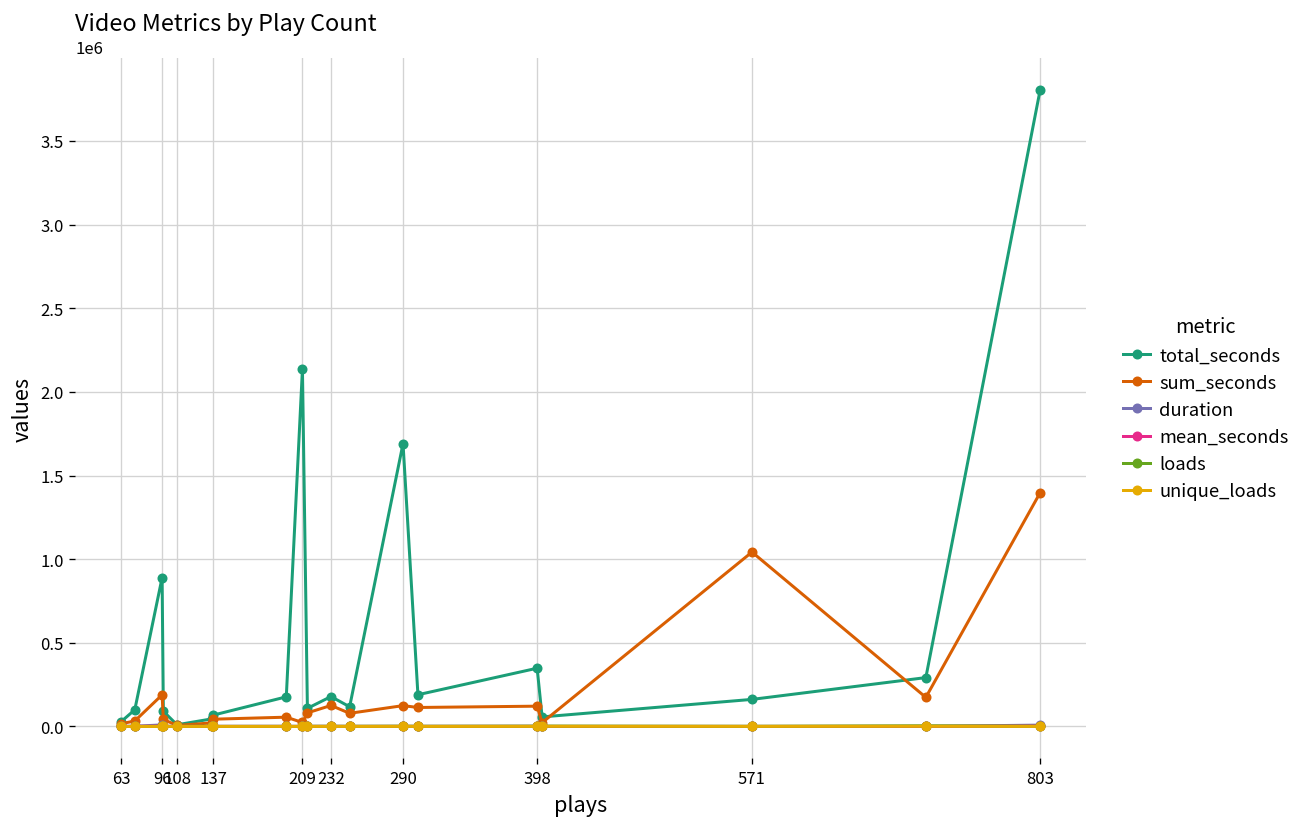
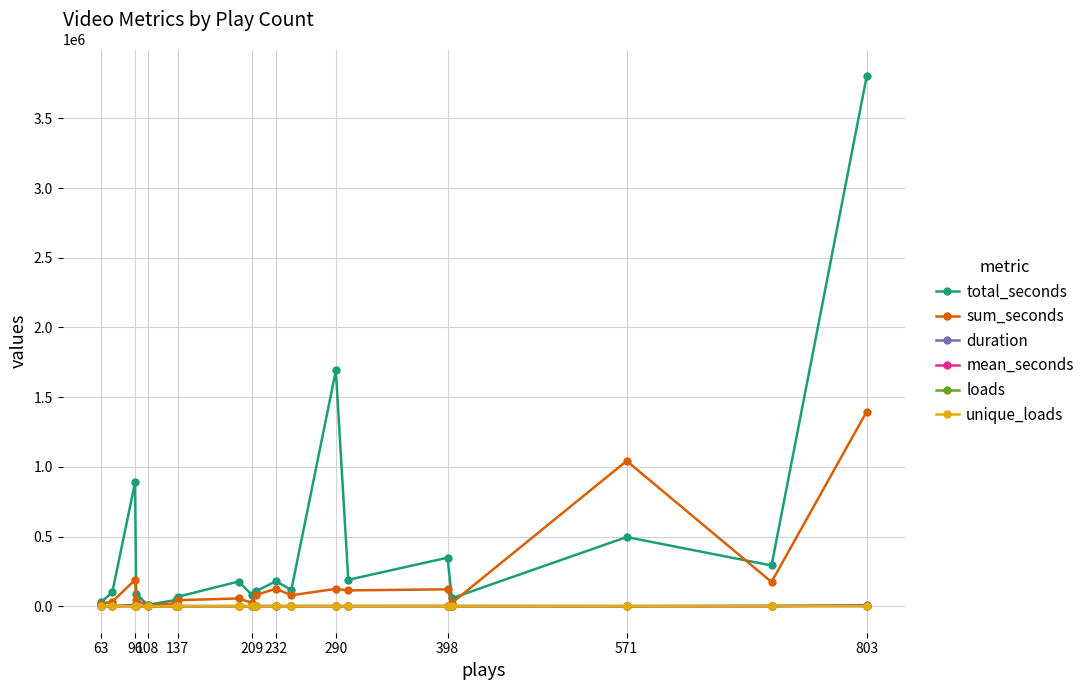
  {
    "total_seconds": {
      "137": 70000,
-     "209": 2140000,
+     "209": 80000,
      "232": 180000,
      "290": 1690000,
      "398": 350000,
-     "571": 160000,
+     "571": 500000,
      "803": 3800000
    },
    "sum_seconds": {
      "209": 20000,
      "232": 130000,
      "290": 120000,
      "398": 120000,
      "571": 1040000,
      "803": 1400000
    }
  }
